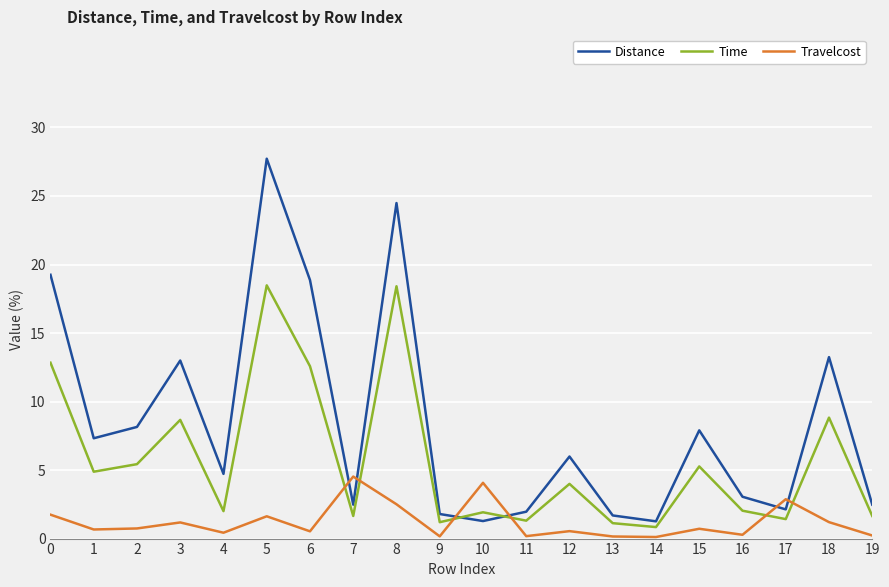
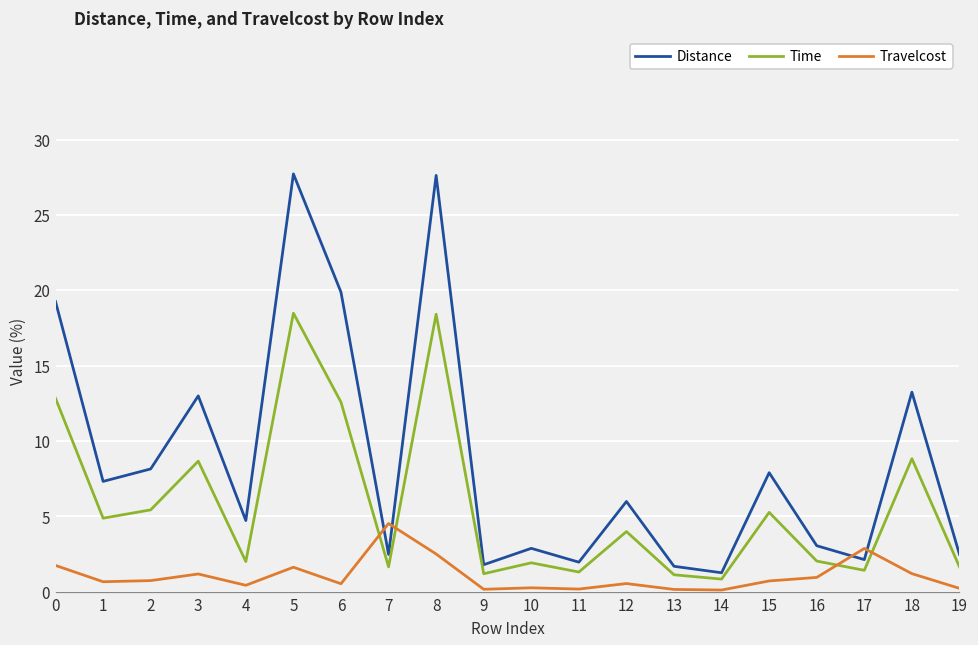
  {
    "Distance": {
      "0": 19.2,
      "1": 7.3,
      "2": 8.1,
      "3": 13.0,
      "4": 4.7,
      "5": 27.7,
-     "6": 18.9,
+     "6": 19.9,
      "7": 2.5,
-     "8": 24.5,
+     "8": 27.6,
      "9": 1.8,
-     "10": 1.3,
+     "10": 2.9,
      "11": 2.0,
      "12": 6.0,
      "13": 1.7,
      "14": 1.3,
      "15": 7.9,
      "16": 3.1,
      "17": 2.1,
      "18": 13.2,
      "19": 2.5
    },
    "Time": {
      "0": 12.8,
      "1": 4.9,
      "2": 5.4,
      "3": 8.7,
      "4": 2.0,
      "5": 18.5,
      "6": 12.6,
      "7": 1.7,
      "8": 18.4,
      "9": 1.2,
      "10": 1.9,
      "11": 1.3,
      "12": 4.0,
      "13": 1.1,
      "14": 0.8,
      "15": 5.3,
      "16": 2.0,
      "17": 1.4,
      "18": 8.8,
      "19": 1.7
    },
    "Travelcost": {
      "0": 1.7,
      "1": 0.7,
      "2": 0.7,
      "3": 1.2,
      "4": 0.4,
      "5": 1.6,
      "6": 0.5,
      "7": 4.5,
      "8": 2.5,
      "9": 0.2,
-     "10": 4.1,
+     "10": 0.3,
      "11": 0.2,
      "12": 0.5,
      "13": 0.2,
      "14": 0.1,
      "15": 0.7,
-     "16": 0.3,
+     "16": 1.0,
      "17": 2.9,
      "18": 1.2,
      "19": 0.2
    }
  }
